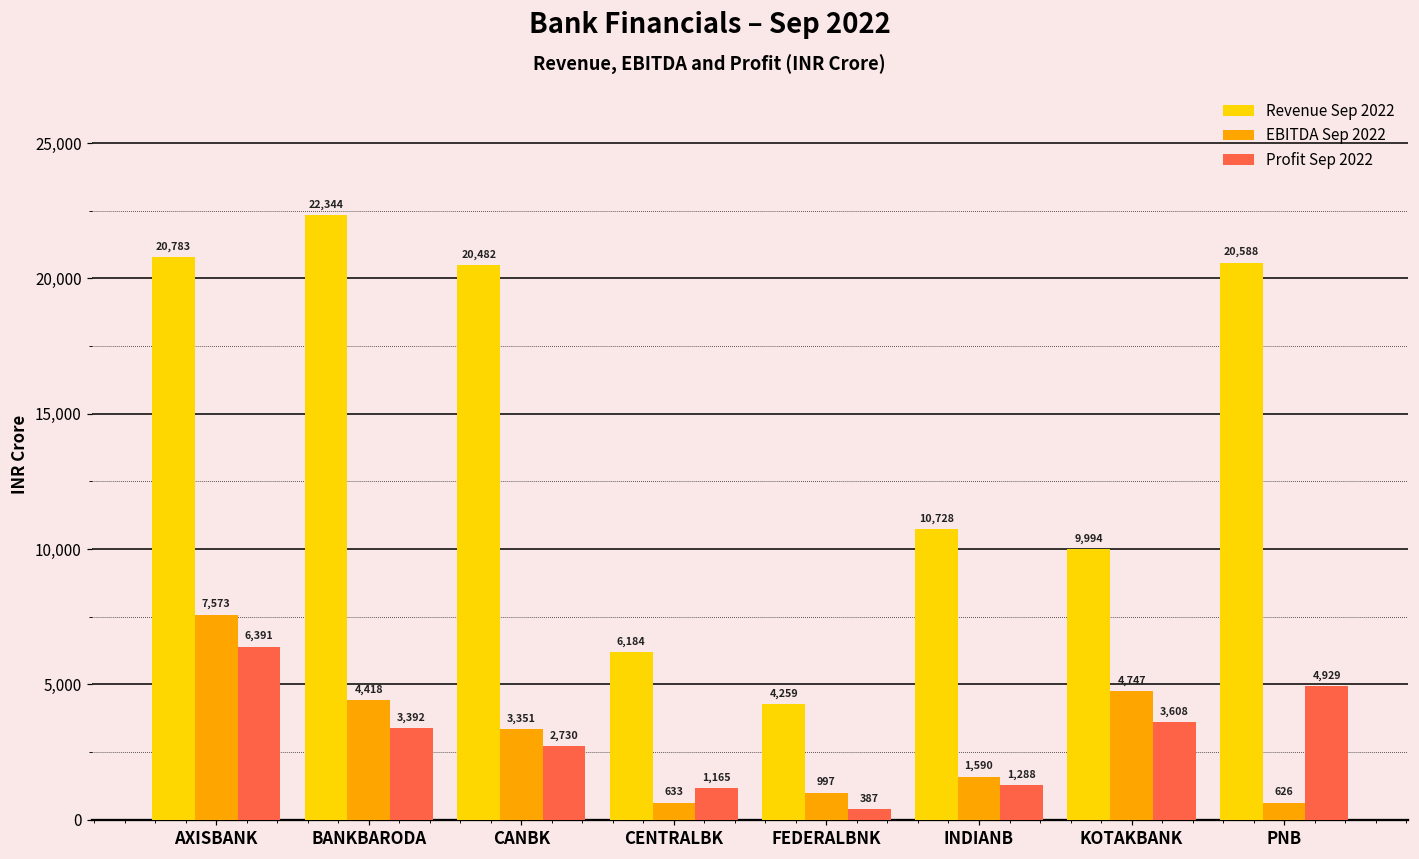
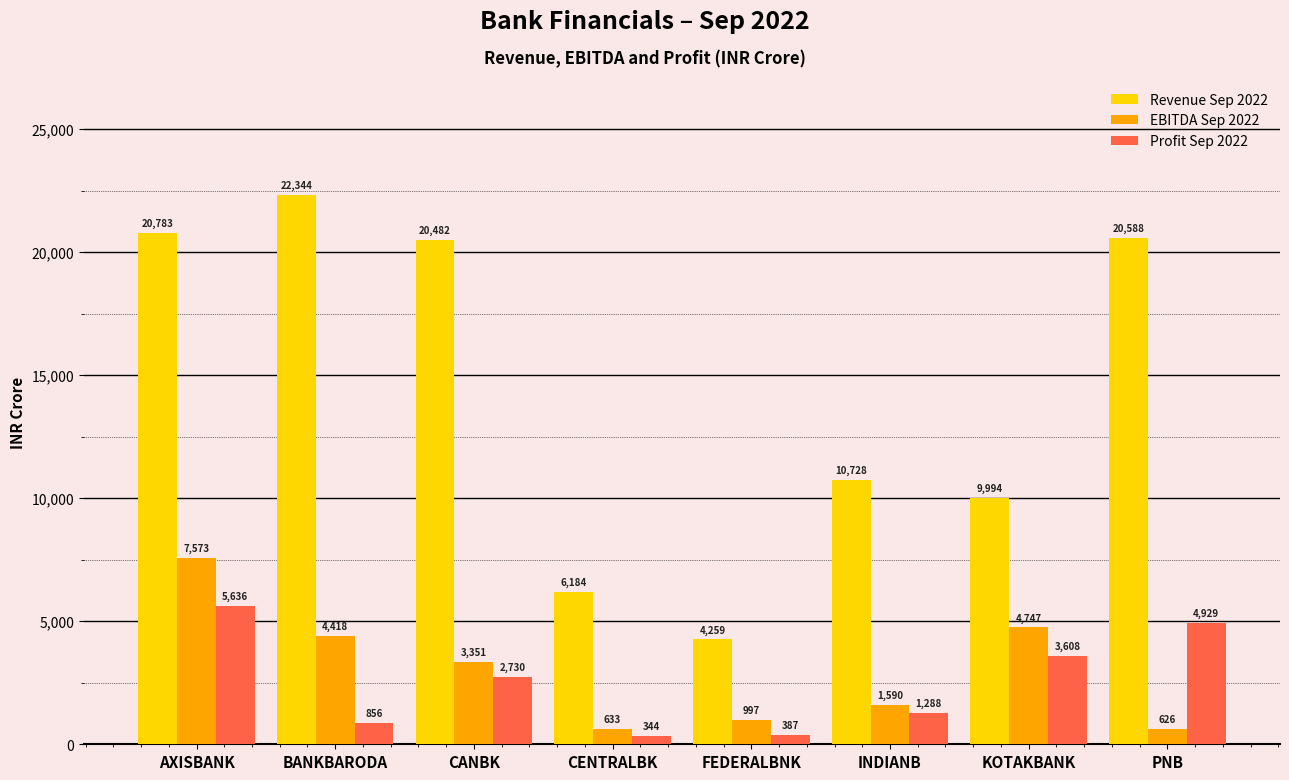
  {
    "Profit Sep 2022": {
-     "AXISBANK": "6,391",
-     "BANKBARODA": "3,392",
+     "AXISBANK": "5,636",
+     "BANKBARODA": "856",
      "CANBK": "2,730",
-     "CENTRALBK": "1,165",
+     "CENTRALBK": "344",
      "FEDERALBNK": "387",
      "INDIANB": "1,288",
      "KOTAKBANK": "3,608",
      "PNB": "4,929"
    }
  }
